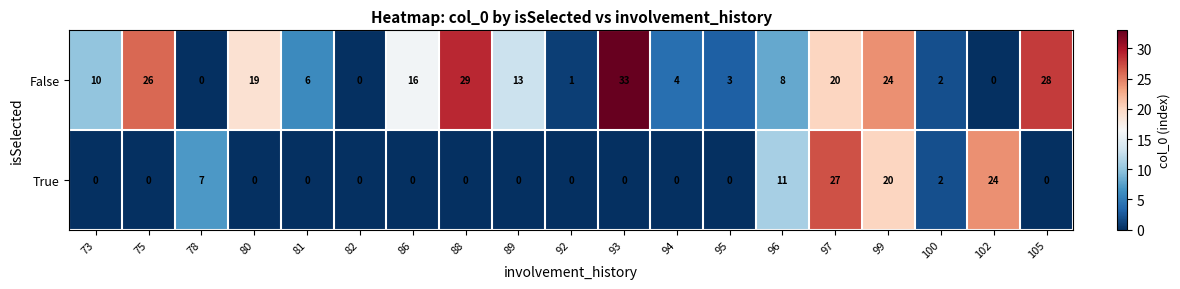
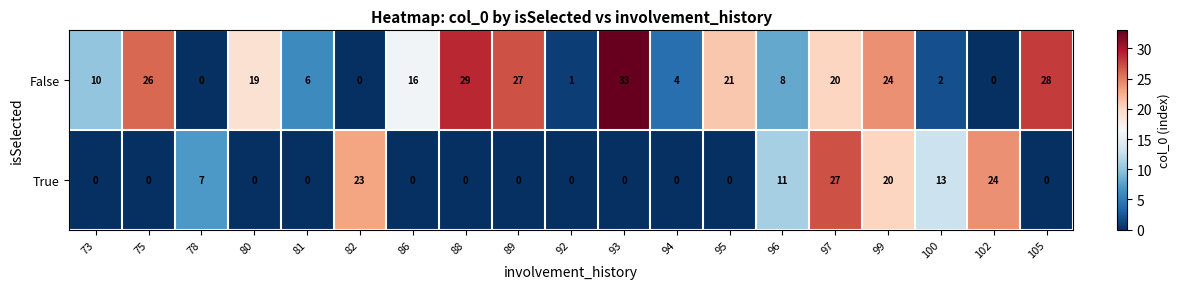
  {
    "False": {
      "73": 10,
      "75": 26,
      "78": 0,
      "80": 19,
      "81": 6,
      "82": 0,
      "86": 16,
      "88": 29,
-     "89": 13,
+     "89": 27,
      "92": 1,
      "93": 33,
      "94": 4,
-     "95": 3,
+     "95": 21,
      "96": 8,
      "97": 20,
      "99": 24,
      "100": 2,
      "102": 0,
      "105": 28
    },
    "True": {
      "73": 0,
      "75": 0,
      "78": 7,
      "80": 0,
      "81": 0,
-     "82": 0,
+     "82": 23,
      "86": 0,
      "88": 0,
      "89": 0,
      "92": 0,
      "93": 0,
      "94": 0,
      "95": 0,
      "96": 11,
      "97": 27,
      "99": 20,
-     "100": 2,
+     "100": 13,
      "102": 24,
      "105": 0
    }
  }
